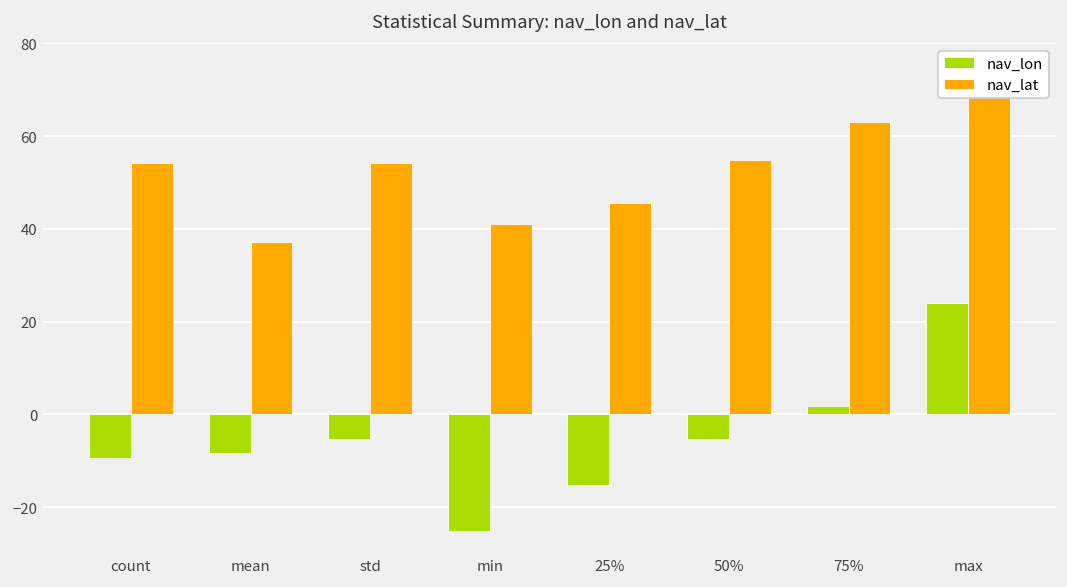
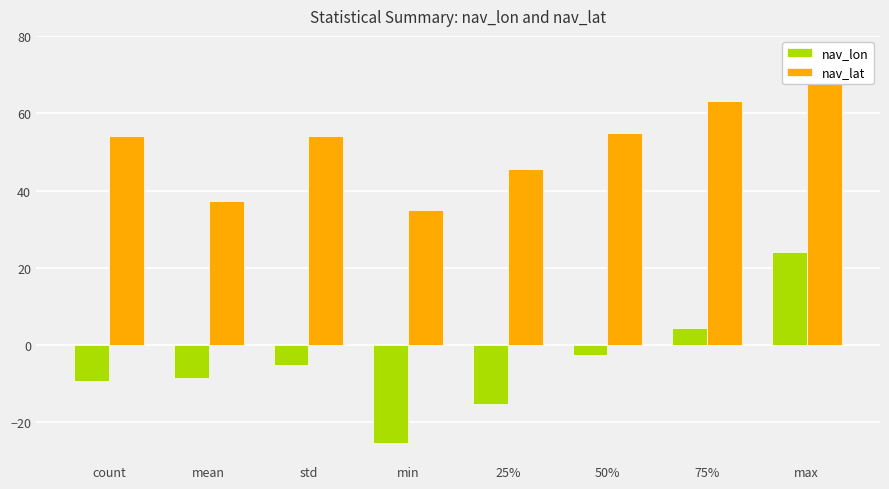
  {
    "nav_lon": {
      "count": -9,
      "mean": -8,
      "std": -5,
      "min": -25,
      "25%": -15,
-     "50%": -5,
-     "75%": 2,
+     "50%": -2,
+     "75%": 4,
      "max": 24
    },
    "nav_lat": {
      "count": 54,
      "mean": 37,
      "std": 54,
-     "min": 41,
+     "min": 35,
      "25%": 46,
      "50%": 55,
      "75%": 63
    }
  }
